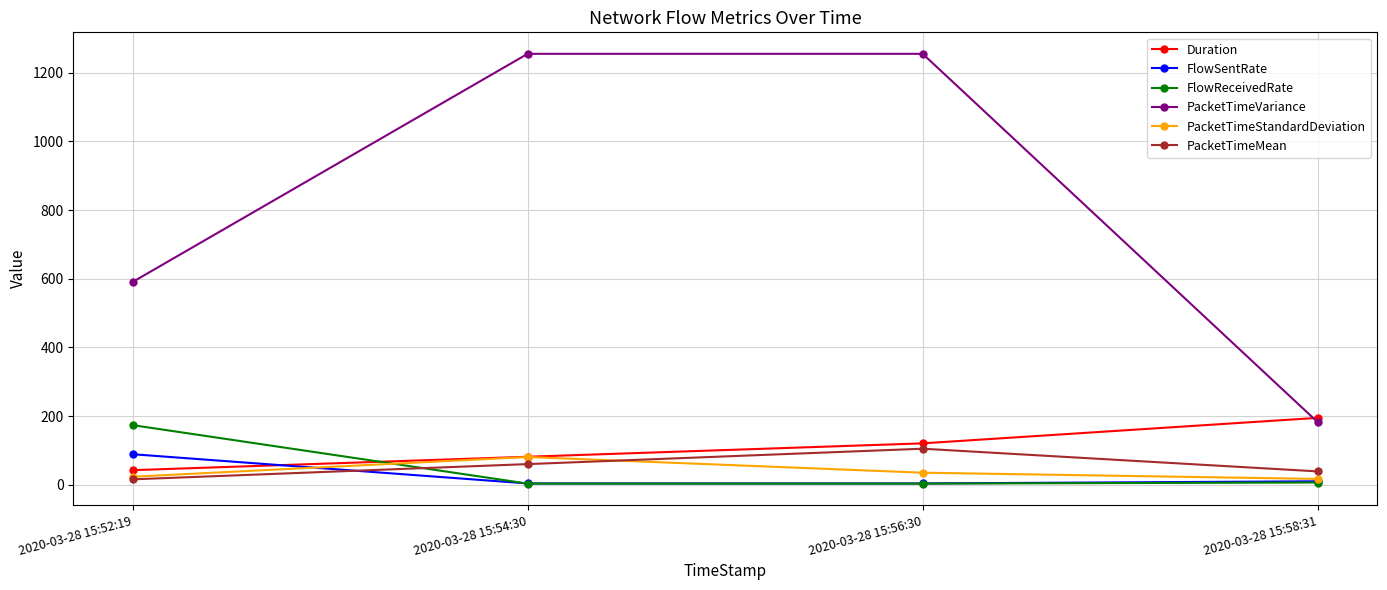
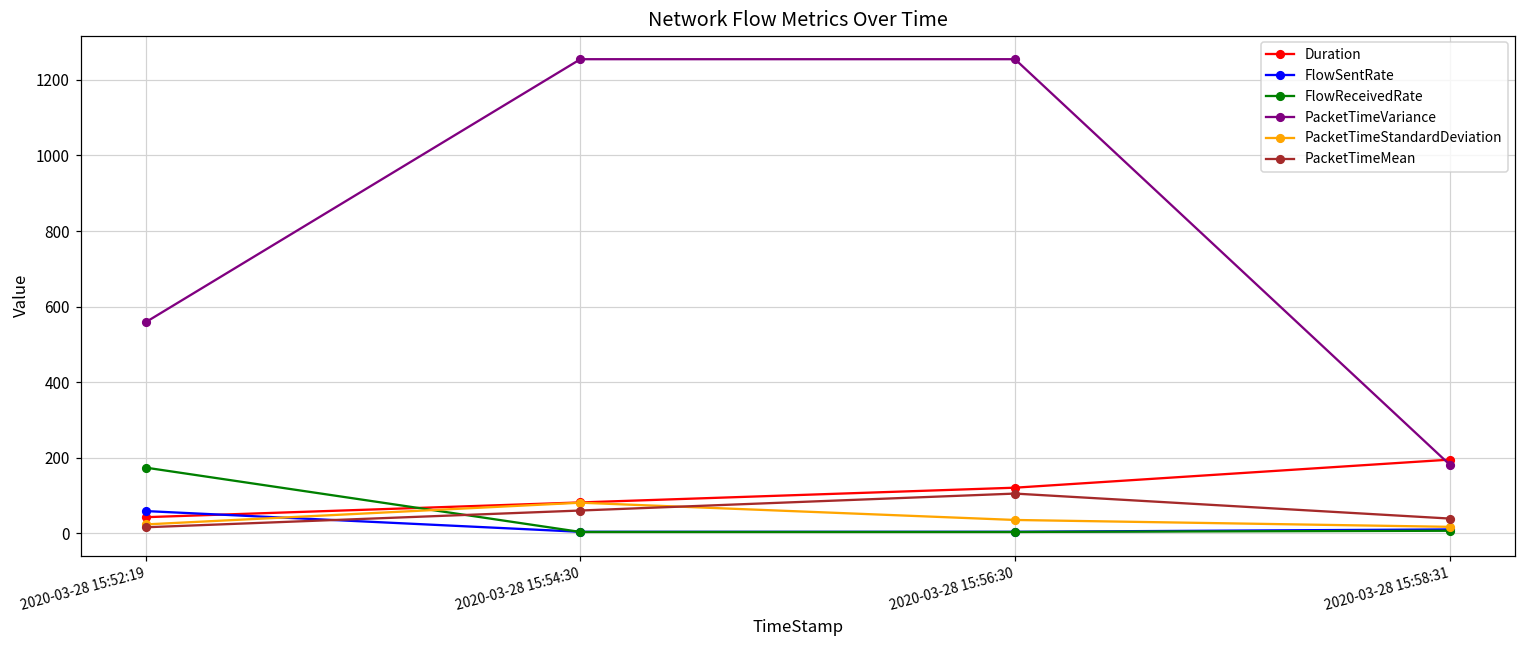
  {
    "Duration": {
      "2020-03-28 15:52:19": 40,
      "2020-03-28 15:56:30": 120,
      "2020-03-28 15:58:31": 200
    },
    "FlowSentRate": {
-     "2020-03-28 15:52:19": 90
+     "2020-03-28 15:52:19": 60
    },
    "FlowReceivedRate": {
      "2020-03-28 15:52:19": 170
    },
    "PacketTimeVariance": {
-     "2020-03-28 15:52:19": 590,
+     "2020-03-28 15:52:19": 560,
      "2020-03-28 15:54:30": 1250,
      "2020-03-28 15:56:30": 1250,
      "2020-03-28 15:58:31": 180
    },
    "PacketTimeStandardDeviation": {
      "2020-03-28 15:52:19": 20,
      "2020-03-28 15:56:30": 40
    },
    "PacketTimeMean": {
      "2020-03-28 15:52:19": 20,
      "2020-03-28 15:54:30": 60,
      "2020-03-28 15:56:30": 110,
      "2020-03-28 15:58:31": 40
    }
  }
